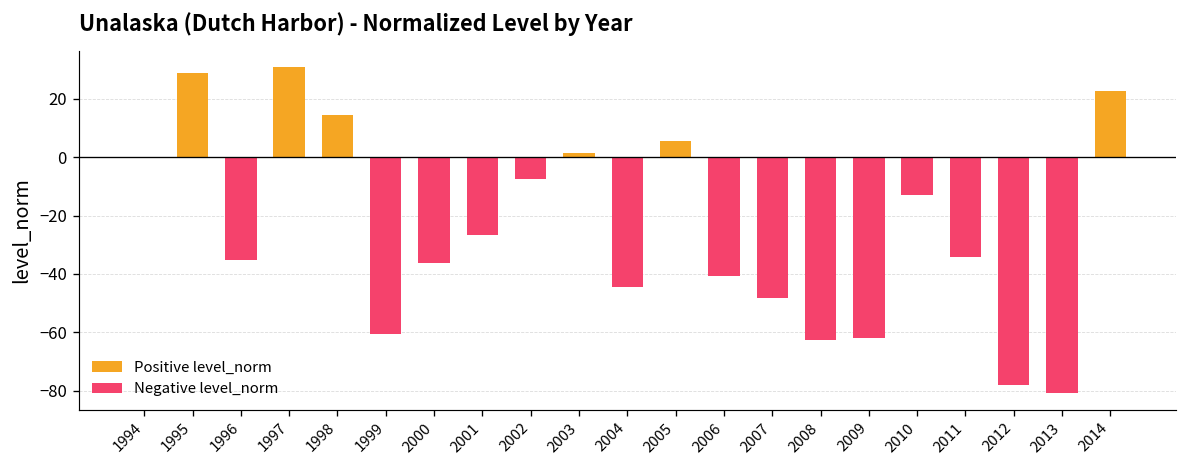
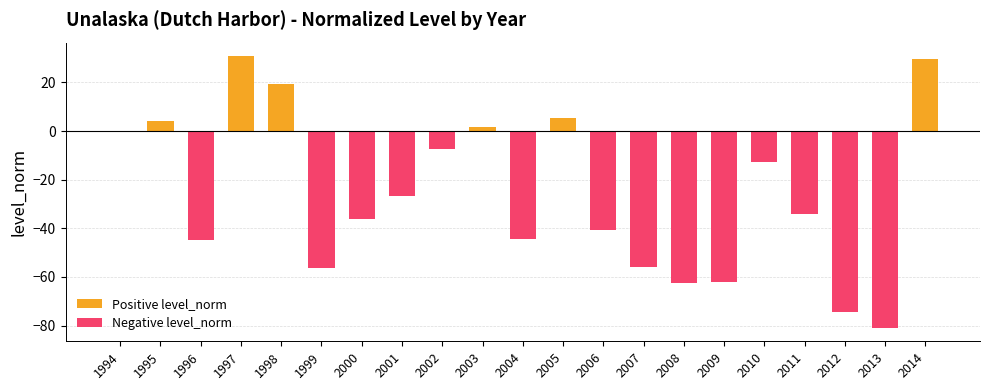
  {
    "Positive level_norm": {
      "1994": 0,
-     "1995": 29,
+     "1995": 4,
      "1996": 0,
      "1997": 31,
-     "1998": 14,
+     "1998": 20,
      "1999": 0,
      "2000": 0,
      "2001": 0,
      "2002": 0,
      "2003": 2,
      "2004": 0,
      "2005": 6,
      "2006": 0,
      "2007": 0,
      "2008": 0,
      "2009": 0,
      "2010": 0,
      "2011": 0,
      "2012": 0,
      "2013": 0,
-     "2014": 23
+     "2014": 30
    },
    "Negative level_norm": {
      "1994": 0,
      "1995": 0,
-     "1996": -35,
+     "1996": -45,
      "1997": 0,
      "1998": 0,
-     "1999": -61,
+     "1999": -56,
      "2000": -36,
      "2001": -27,
      "2002": -8,
      "2003": 0,
      "2004": -45,
      "2005": 0,
      "2006": -41,
-     "2007": -48,
+     "2007": -56,
      "2008": -63,
      "2009": -62,
      "2010": -13,
      "2011": -34,
-     "2012": -78,
+     "2012": -75,
      "2013": -81,
      "2014": 0
    }
  }
